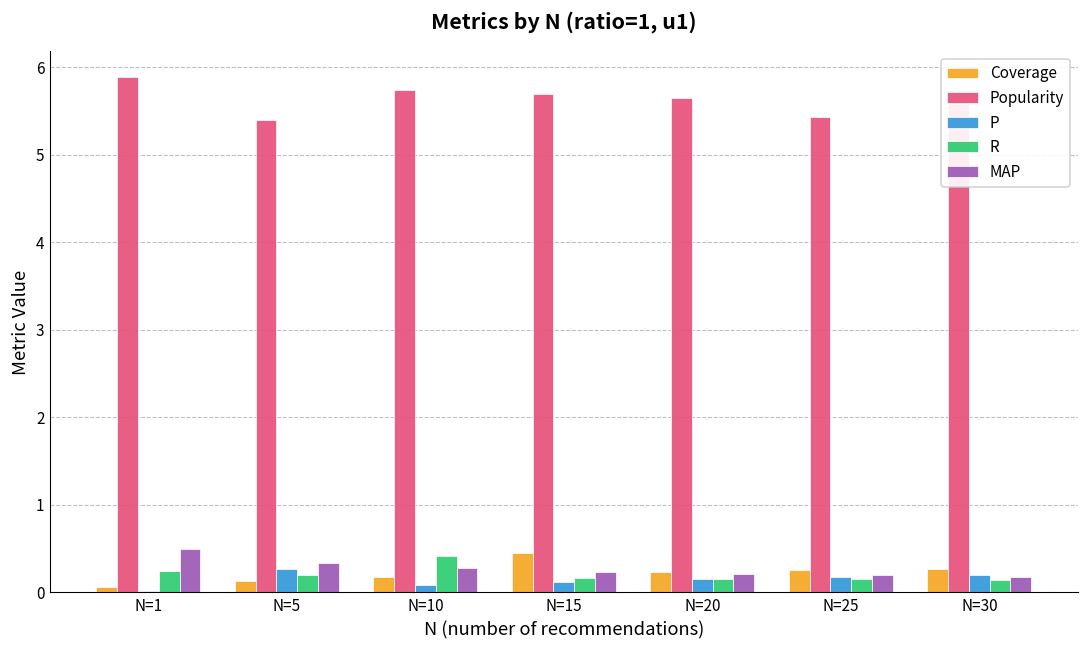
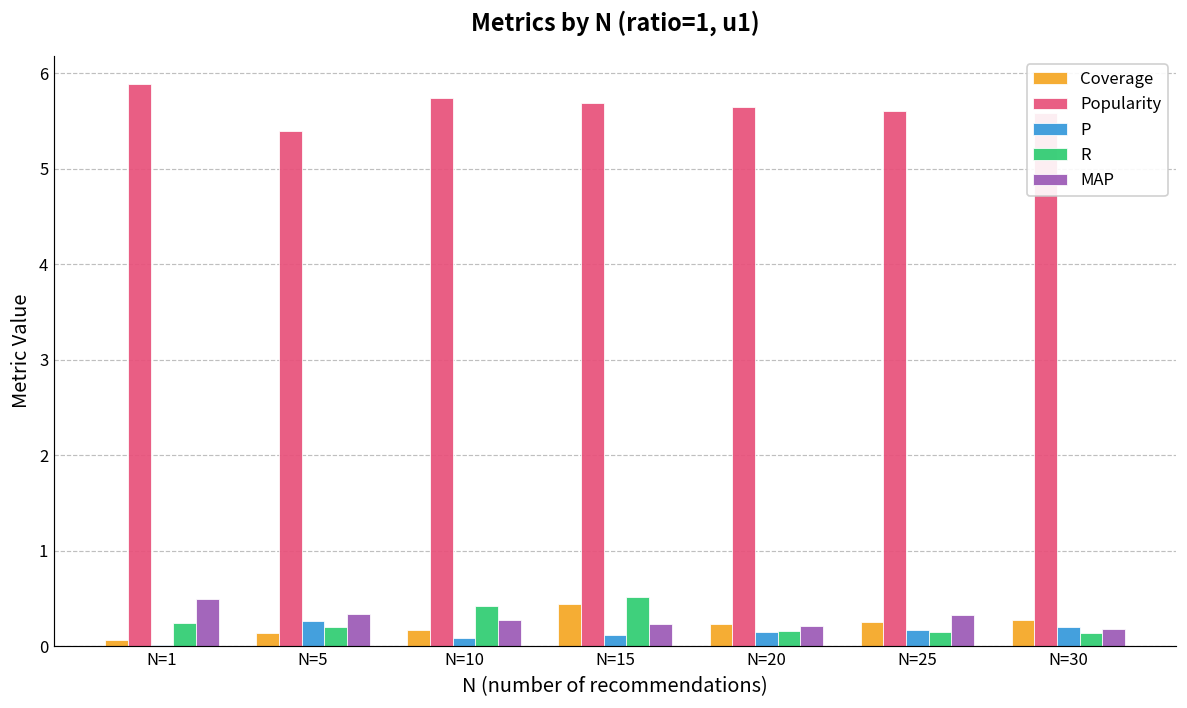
  {
    "Coverage": {
      "N=1": 0.1,
      "N=5": 0.1,
      "N=10": 0.2,
      "N=15": 0.4,
      "N=20": 0.2,
      "N=25": 0.3,
      "N=30": 0.3
    },
    "Popularity": {
      "N=1": 5.9,
      "N=5": 5.4,
      "N=10": 5.7,
      "N=15": 5.7,
      "N=20": 5.6,
-     "N=25": 5.4
+     "N=25": 5.6
    },
    "P": {
      "N=5": 0.3,
      "N=10": 0.1,
      "N=15": 0.1,
      "N=20": 0.1,
      "N=25": 0.2,
      "N=30": 0.2
    },
    "R": {
      "N=1": 0.2,
      "N=5": 0.2,
      "N=10": 0.4,
-     "N=15": 0.2,
+     "N=15": 0.5,
      "N=20": 0.2,
      "N=25": 0.1,
      "N=30": 0.1
    },
    "MAP": {
      "N=1": 0.5,
      "N=5": 0.3,
      "N=10": 0.3,
      "N=15": 0.2,
      "N=20": 0.2,
-     "N=25": 0.2,
+     "N=25": 0.3,
      "N=30": 0.2
    }
  }
